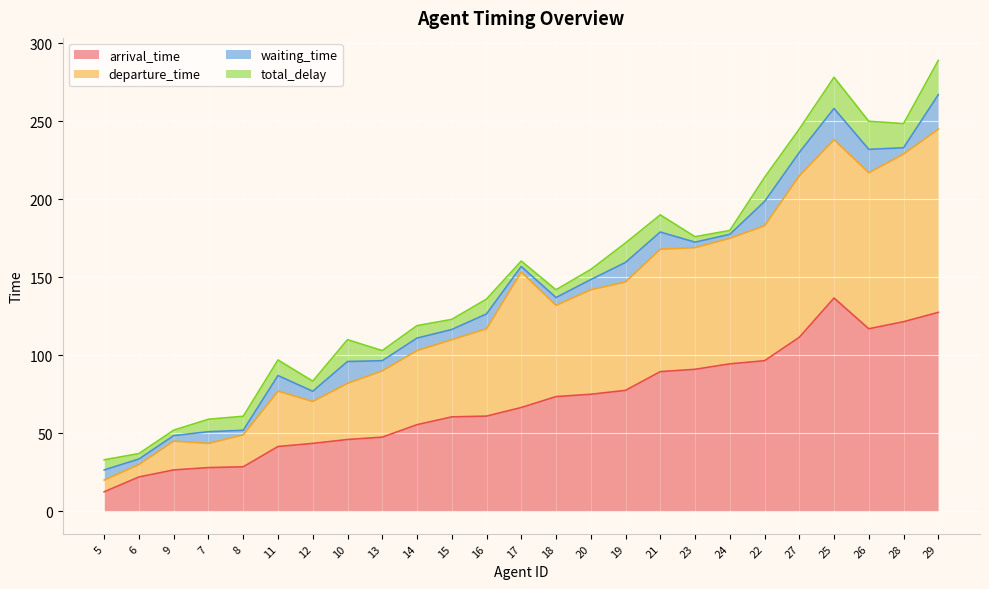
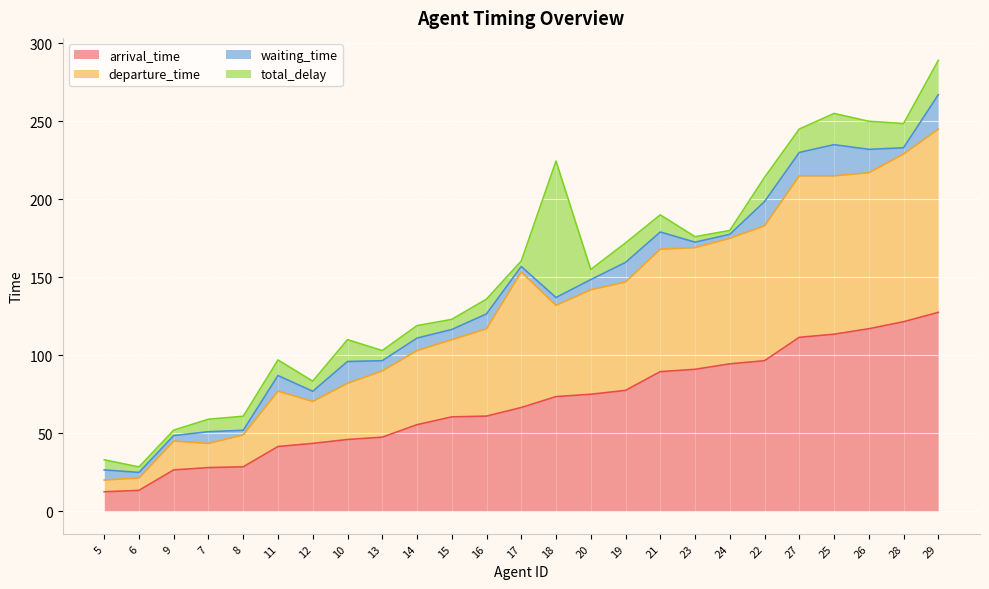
  {
    "arrival_time": {
      "5": 13,
-     "6": 22,
+     "6": 13,
      "9": 27,
      "7": 28,
      "8": 29,
      "11": 42,
      "12": 44,
      "10": 46,
      "13": 48,
      "14": 56,
      "15": 61,
      "16": 61,
      "17": 67,
      "18": 74,
      "20": 75,
      "19": 78,
      "21": 90,
      "23": 91,
      "24": 95,
      "22": 97,
      "27": 112,
-     "25": 137,
+     "25": 114,
      "26": 117,
      "28": 122,
      "29": 128
    },
    "departure_time": {
      "5": 8,
      "6": 8,
      "9": 19,
      "7": 16,
      "8": 21,
      "11": 36,
      "12": 27,
      "10": 36,
      "13": 43,
      "14": 48,
      "15": 50,
      "16": 56,
      "17": 87,
      "18": 59,
      "20": 67,
      "19": 70,
      "21": 79,
      "23": 78,
      "24": 81,
      "22": 87,
      "27": 104,
      "25": 102,
      "26": 100,
      "28": 108,
      "29": 118
    },
    "waiting_time": {
      "5": 7,
      "6": 4,
      "9": 4,
      "7": 8,
      "8": 3,
      "11": 10,
      "12": 7,
      "10": 14,
      "13": 7,
      "14": 8,
      "15": 7,
      "16": 10,
      "17": 4,
      "18": 5,
      "20": 7,
      "19": 13,
      "21": 11,
      "23": 4,
      "24": 3,
      "22": 16,
      "27": 15,
      "25": 20,
      "26": 15,
      "28": 4,
      "29": 22
    },
    "total_delay": {
      "5": 7,
      "6": 4,
      "9": 4,
      "7": 8,
      "8": 9,
      "11": 10,
      "12": 7,
      "10": 14,
      "13": 7,
      "14": 8,
      "15": 7,
      "16": 10,
      "17": 4,
-     "18": 5,
+     "18": 88,
      "20": 7,
      "19": 13,
      "21": 11,
      "23": 4,
      "24": 3,
      "22": 16,
      "27": 15,
      "25": 20,
      "26": 18,
      "28": 16,
      "29": 22
    }
  }
